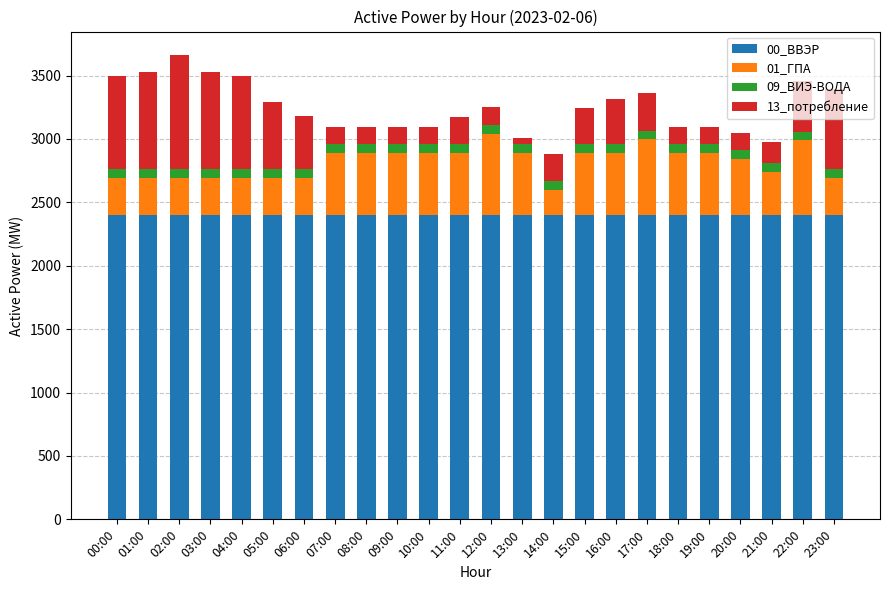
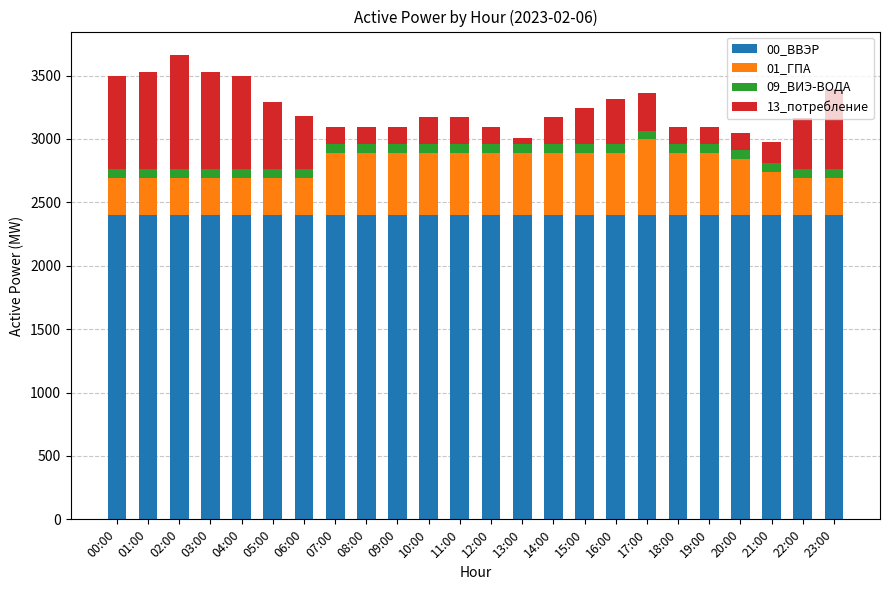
  {
    "00_ВВЭР": {
      "00:00": 2400,
      "01:00": 2400,
      "02:00": 2400,
      "03:00": 2400,
      "04:00": 2400,
      "05:00": 2400,
      "06:00": 2400,
      "07:00": 2400,
      "08:00": 2400,
      "09:00": 2400,
      "10:00": 2400,
      "11:00": 2400,
      "12:00": 2400,
      "13:00": 2400,
      "14:00": 2400,
      "15:00": 2400,
      "16:00": 2400,
      "17:00": 2400,
      "18:00": 2400,
      "19:00": 2400,
      "20:00": 2400,
      "21:00": 2400,
      "22:00": 2400,
      "23:00": 2400
    },
    "01_ГПА": {
      "00:00": 290,
      "01:00": 290,
      "02:00": 290,
      "03:00": 290,
      "04:00": 290,
      "05:00": 290,
      "06:00": 290,
      "07:00": 490,
      "08:00": 490,
      "09:00": 490,
      "10:00": 490,
      "11:00": 490,
-     "12:00": 640,
+     "12:00": 490,
      "13:00": 490,
-     "14:00": 190,
+     "14:00": 490,
      "15:00": 490,
      "16:00": 490,
      "17:00": 600,
      "18:00": 490,
      "19:00": 490,
      "20:00": 440,
      "21:00": 340,
-     "22:00": 590,
+     "22:00": 290,
      "23:00": 290
    },
    "09_ВИЭ-ВОДА": {
      "00:00": 70,
      "01:00": 70,
      "02:00": 70,
      "03:00": 70,
      "04:00": 70,
      "05:00": 70,
      "06:00": 70,
      "07:00": 70,
      "08:00": 70,
      "09:00": 70,
      "10:00": 70,
      "11:00": 70,
      "12:00": 70,
      "13:00": 70,
      "14:00": 70,
      "15:00": 70,
      "16:00": 70,
      "17:00": 70,
      "18:00": 70,
      "19:00": 70,
      "20:00": 70,
      "21:00": 70,
      "22:00": 70,
      "23:00": 70
    },
    "13_потребление": {
      "00:00": 730,
      "01:00": 760,
      "02:00": 900,
      "03:00": 770,
      "04:00": 740,
      "05:00": 530,
      "06:00": 420,
      "07:00": 140,
      "08:00": 140,
      "09:00": 140,
-     "10:00": 140,
+     "10:00": 220,
      "11:00": 210,
      "12:00": 140,
      "13:00": 50,
      "14:00": 210,
      "15:00": 280,
      "16:00": 360,
      "17:00": 300,
      "18:00": 140,
      "19:00": 140,
      "20:00": 140,
      "21:00": 160
    }
  }
